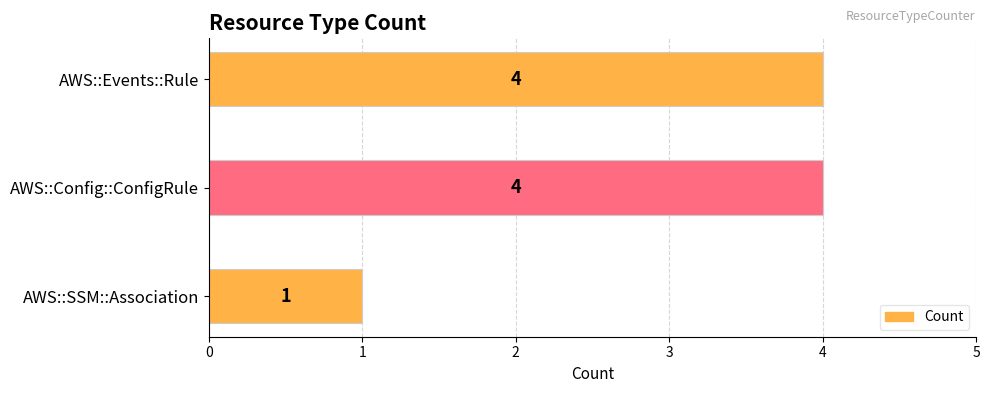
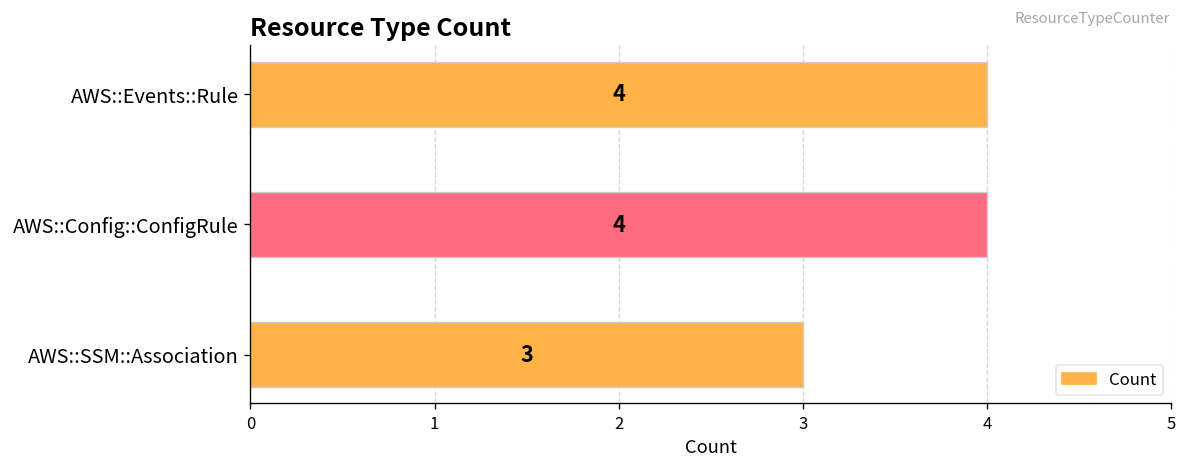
  {
    "AWS::Events::Rule": 4,
    "AWS::Config::ConfigRule": 4,
-   "AWS::SSM::Association": 1
+   "AWS::SSM::Association": 3
  }
